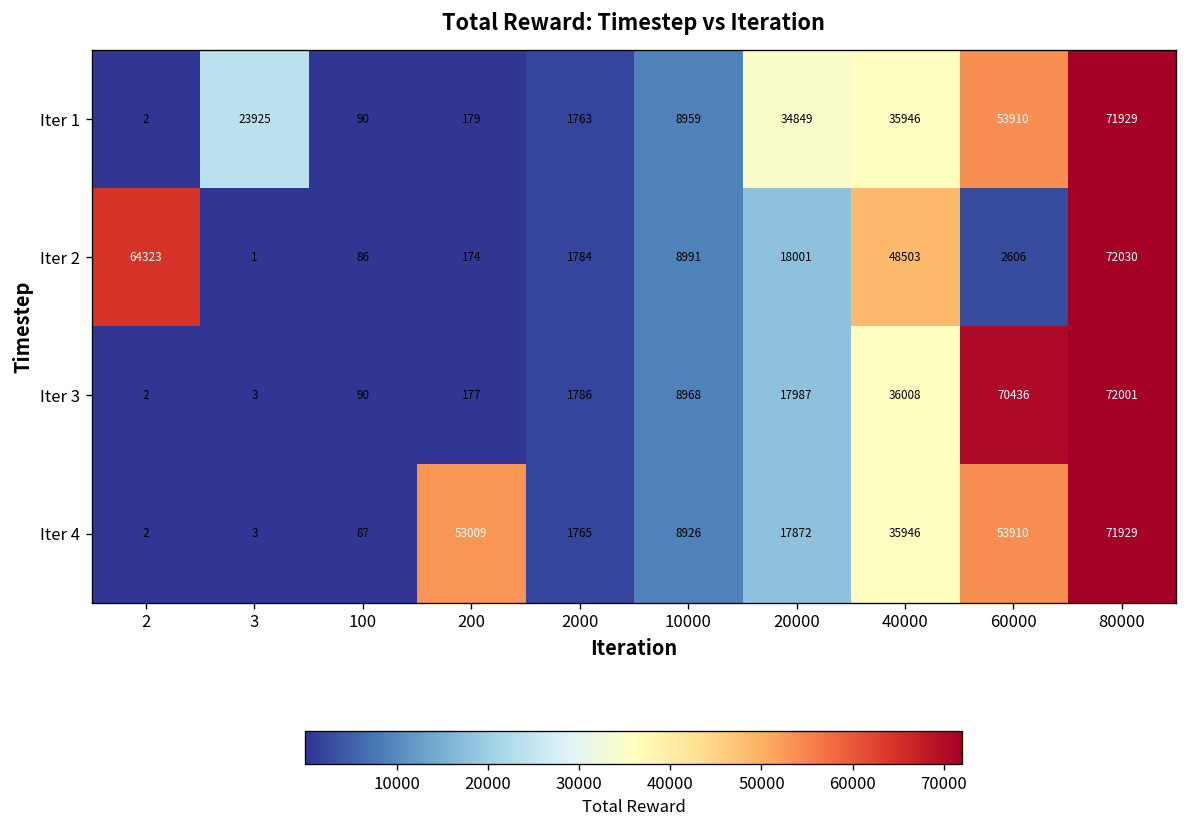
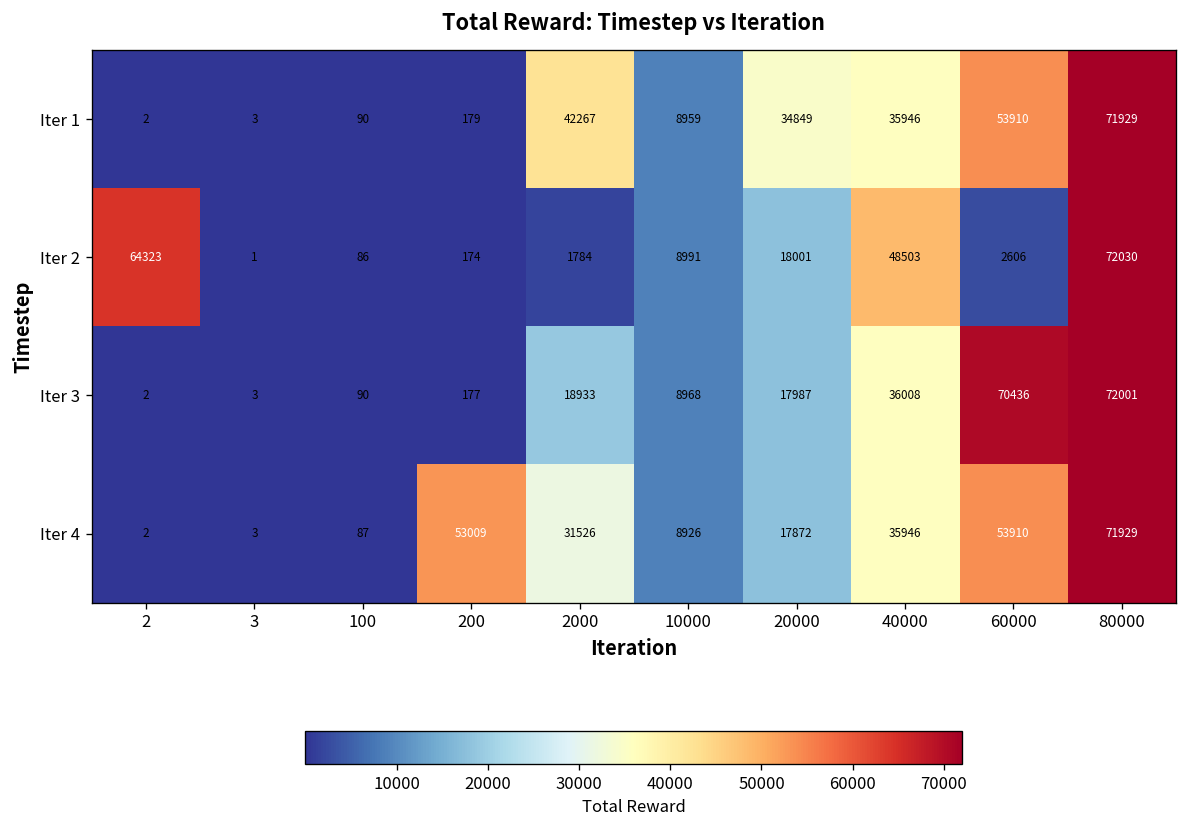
  {
    "Iter 1": {
      "2": 2,
-     "3": 23925,
+     "3": 3,
      "100": 90,
      "200": 179,
-     "2000": 1763,
+     "2000": 42267,
      "10000": 8959,
      "20000": 34849,
      "40000": 35946,
      "60000": 53910,
      "80000": 71929
    },
    "Iter 2": {
      "2": 64323,
      "3": 1,
      "100": 86,
      "200": 174,
      "2000": 1784,
      "10000": 8991,
      "20000": 18001,
      "40000": 48503,
      "60000": 2606,
      "80000": 72030
    },
    "Iter 3": {
      "2": 2,
      "3": 3,
      "100": 90,
      "200": 177,
-     "2000": 1786,
+     "2000": 18933,
      "10000": 8968,
      "20000": 17987,
      "40000": 36008,
      "60000": 70436,
      "80000": 72001
    },
    "Iter 4": {
      "2": 2,
      "3": 3,
      "100": 87,
      "200": 53009,
-     "2000": 1765,
+     "2000": 31526,
      "10000": 8926,
      "20000": 17872,
      "40000": 35946,
      "60000": 53910,
      "80000": 71929
    }
  }
